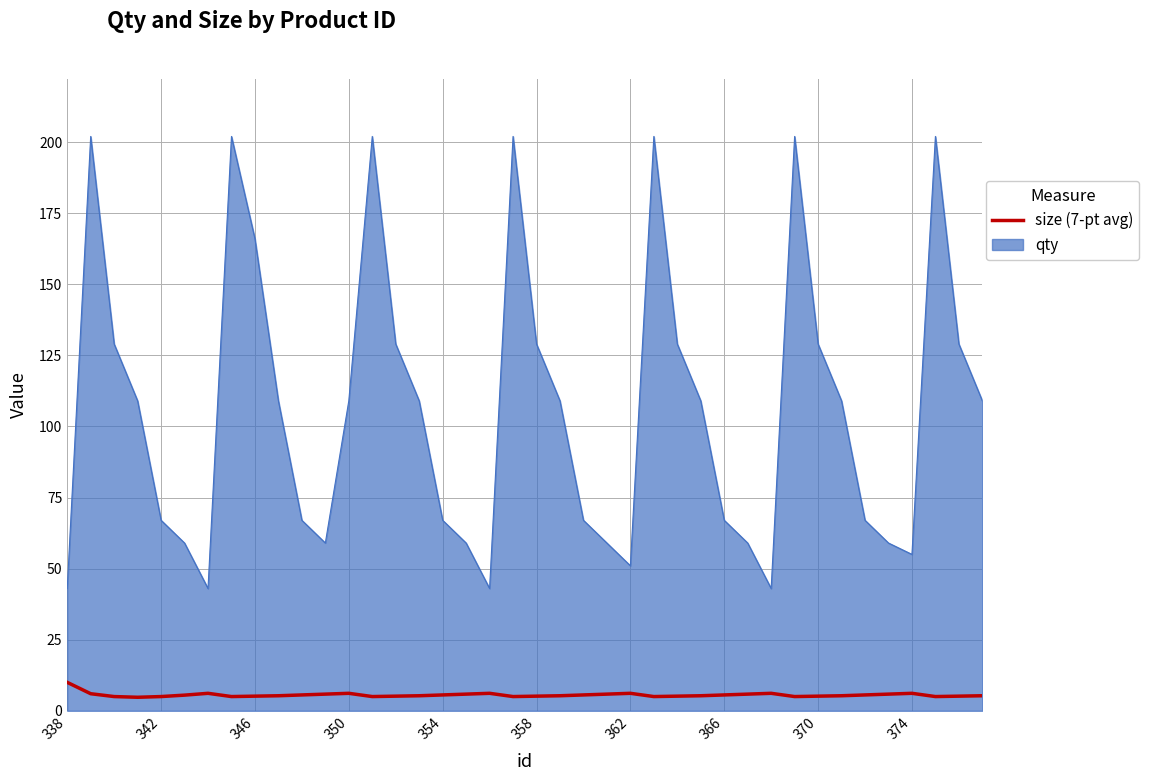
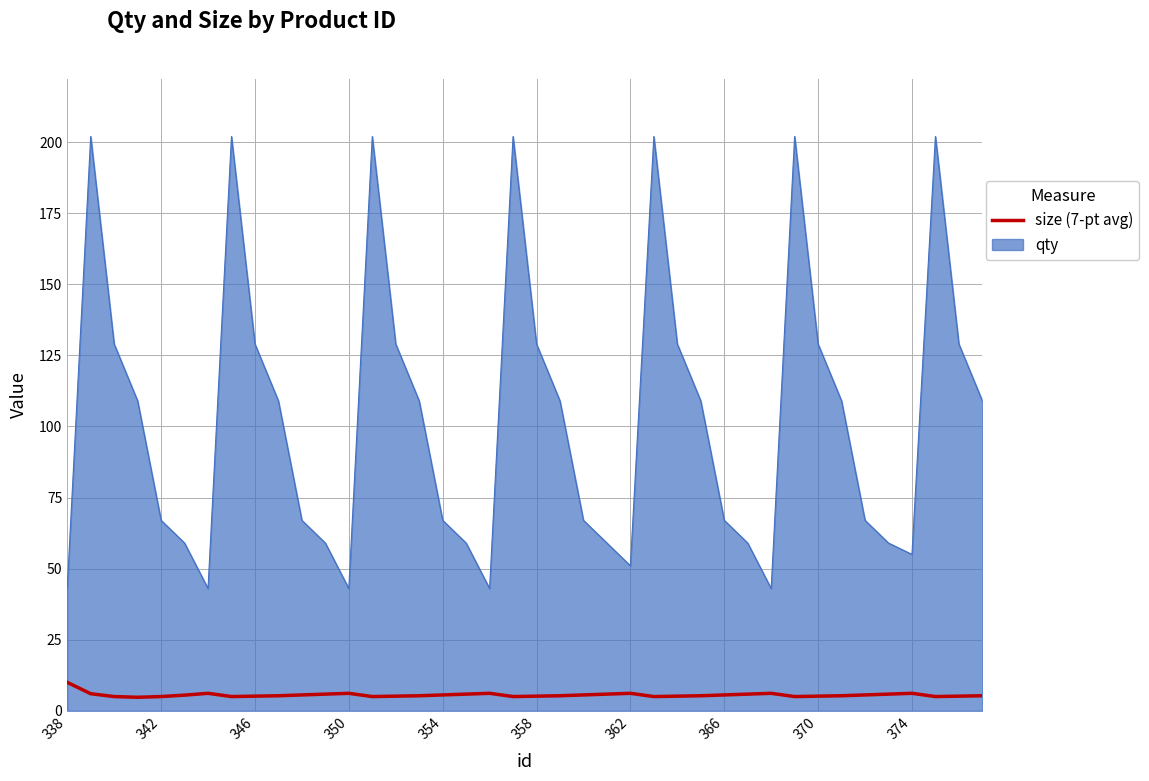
  {
    "qty": {
      "338": 43,
      "342": 67,
-     "346": 166,
-     "350": 109,
+     "346": 129,
+     "350": 43,
      "354": 67,
      "358": 129,
      "362": 51,
      "366": 67,
      "370": 129,
      "374": 55
    },
    "size (7-pt avg)": {
      "338": 10,
      "342": 5,
      "346": 5,
      "350": 6,
      "354": 6,
      "358": 5,
      "362": 6,
      "366": 6,
      "370": 5,
      "374": 6
    }
  }
